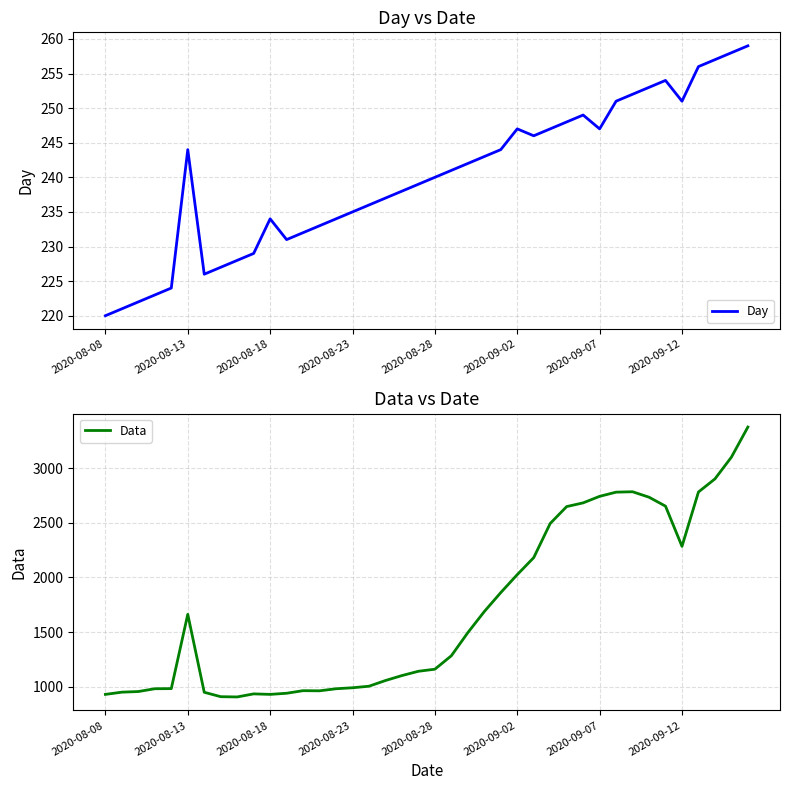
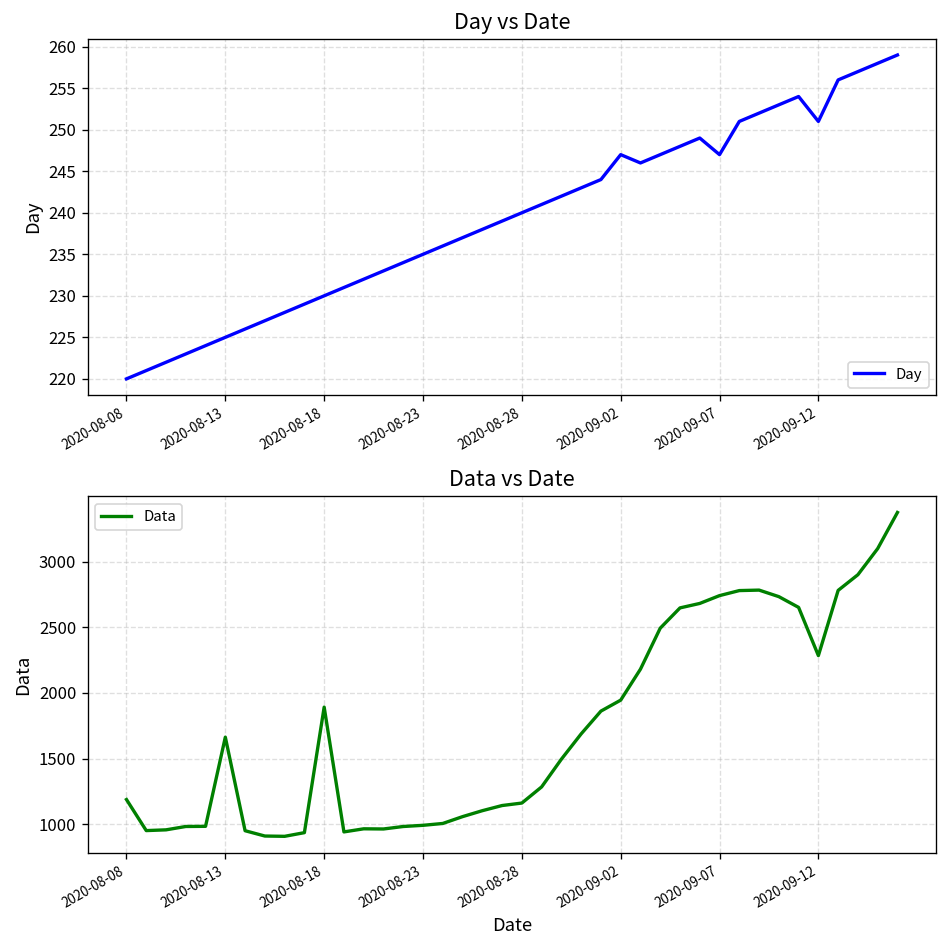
  {
    "Day vs Date": {
      "2020-08-08": 220,
-     "2020-08-13": 244,
-     "2020-08-18": 234,
+     "2020-08-13": 225,
+     "2020-08-18": 230,
      "2020-08-23": 235,
      "2020-08-28": 240,
      "2020-09-02": 247,
      "2020-09-07": 247,
      "2020-09-12": 251
    },
    "Data vs Date": {
-     "2020-08-08": 930,
+     "2020-08-08": 1190,
      "2020-08-13": 1660,
-     "2020-08-18": 930,
+     "2020-08-18": 1890,
      "2020-08-23": 990,
      "2020-08-28": 1160,
-     "2020-09-02": 2030,
+     "2020-09-02": 1940,
      "2020-09-07": 2740,
      "2020-09-12": 2280
    }
  }
